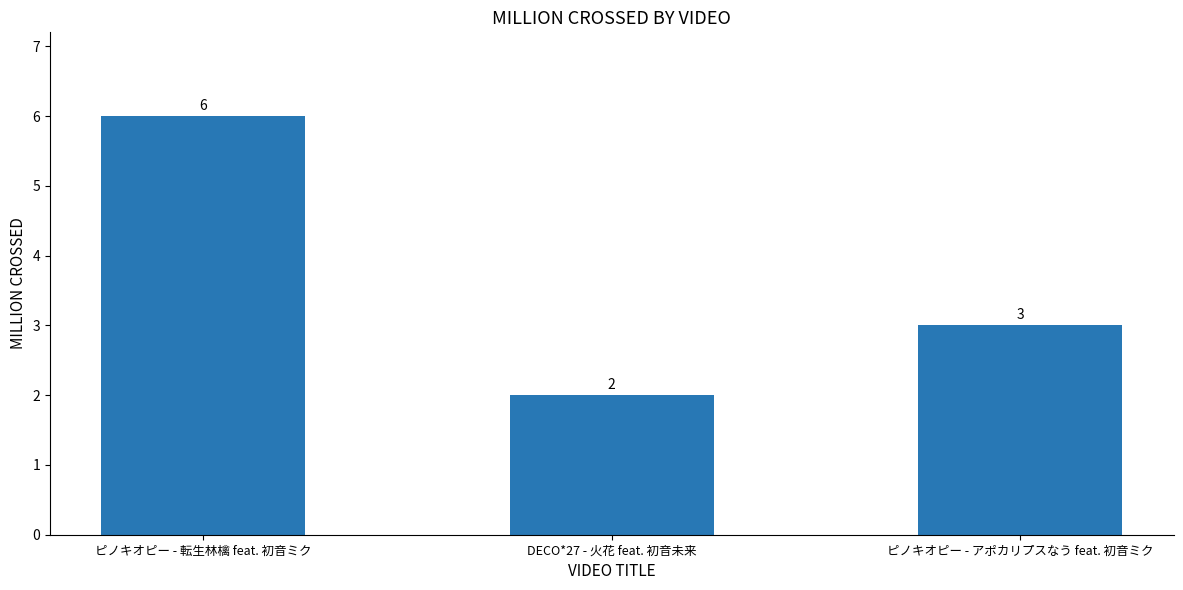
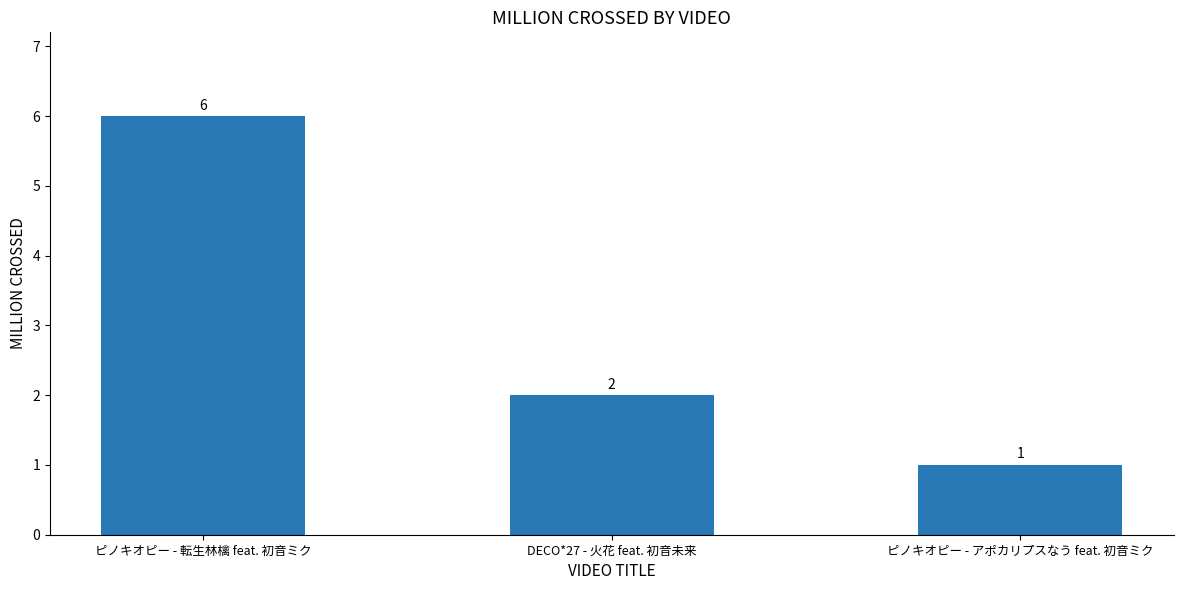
  {
    "ピノキオピー - 転生林檎 feat. 初音ミク": 6,
    "DECO*27 - 火花 feat. 初音未来": 2,
-   "ピノキオピー - アポカリプスなう feat. 初音ミク": 3
+   "ピノキオピー - アポカリプスなう feat. 初音ミク": 1
  }
